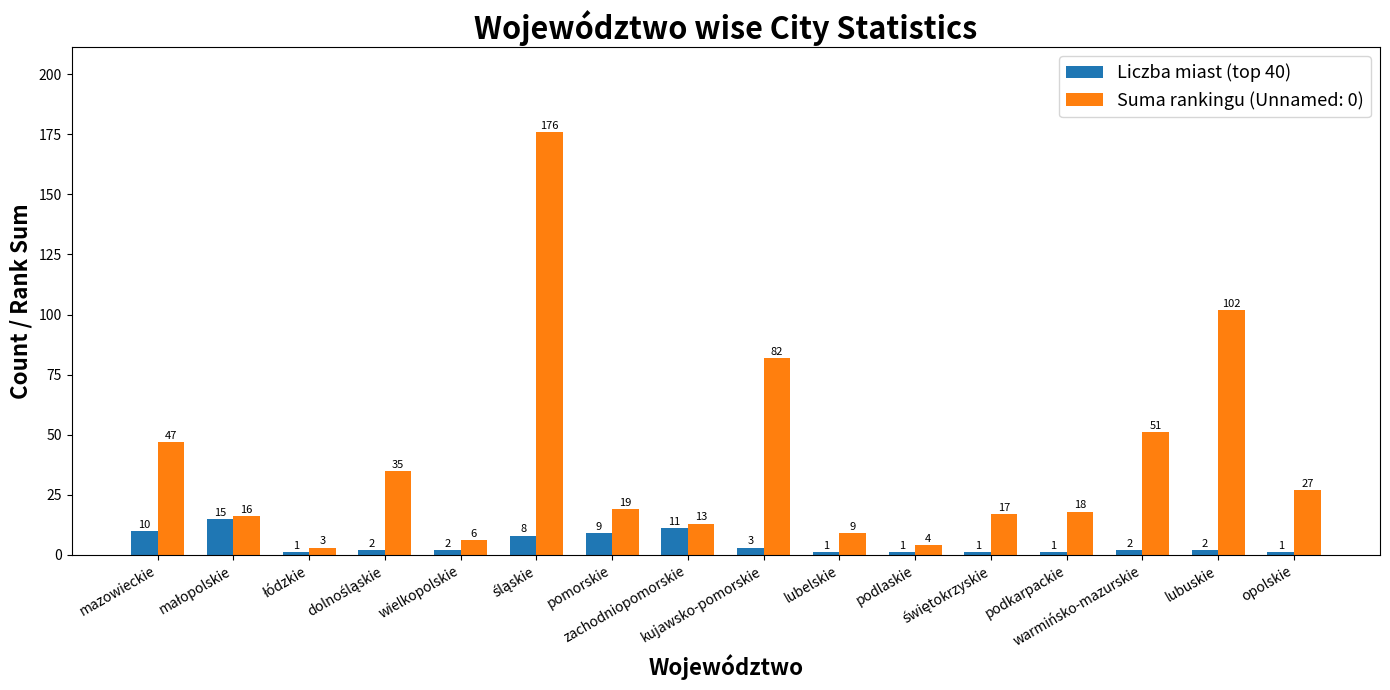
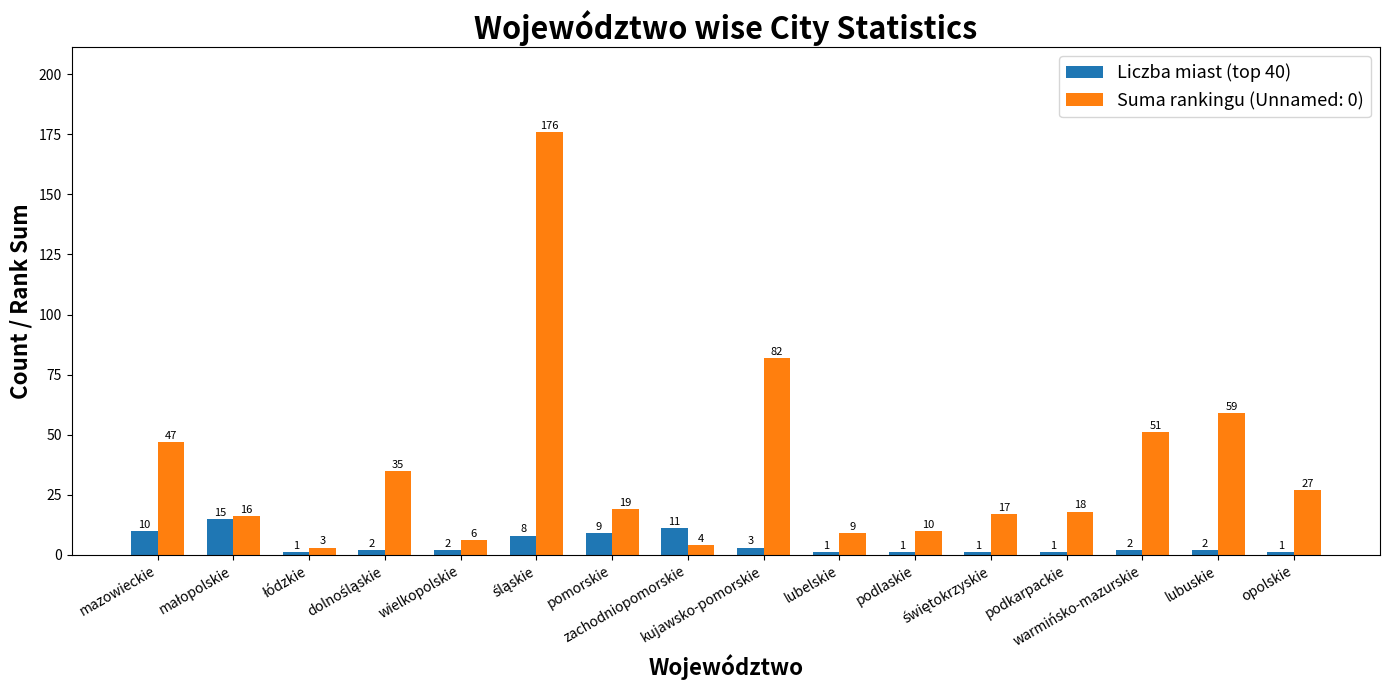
  {
    "Liczba miast (top 40)": {
      "mazowieckie": 10,
      "małopolskie": 15,
      "łódzkie": 1,
      "dolnośląskie": 2,
      "wielkopolskie": 2,
      "śląskie": 8,
      "pomorskie": 9,
      "zachodniopomorskie": 11,
      "kujawsko-pomorskie": 3,
      "lubelskie": 1,
      "podlaskie": 1,
      "świętokrzyskie": 1,
      "podkarpackie": 1,
      "warmińsko-mazurskie": 2,
      "lubuskie": 2,
      "opolskie": 1
    },
    "Suma rankingu (Unnamed: 0)": {
      "mazowieckie": 47,
      "małopolskie": 16,
      "łódzkie": 3,
      "dolnośląskie": 35,
      "wielkopolskie": 6,
      "śląskie": 176,
      "pomorskie": 19,
-     "zachodniopomorskie": 13,
+     "zachodniopomorskie": 4,
      "kujawsko-pomorskie": 82,
      "lubelskie": 9,
-     "podlaskie": 4,
+     "podlaskie": 10,
      "świętokrzyskie": 17,
      "podkarpackie": 18,
      "warmińsko-mazurskie": 51,
-     "lubuskie": 102,
+     "lubuskie": 59,
      "opolskie": 27
    }
  }
